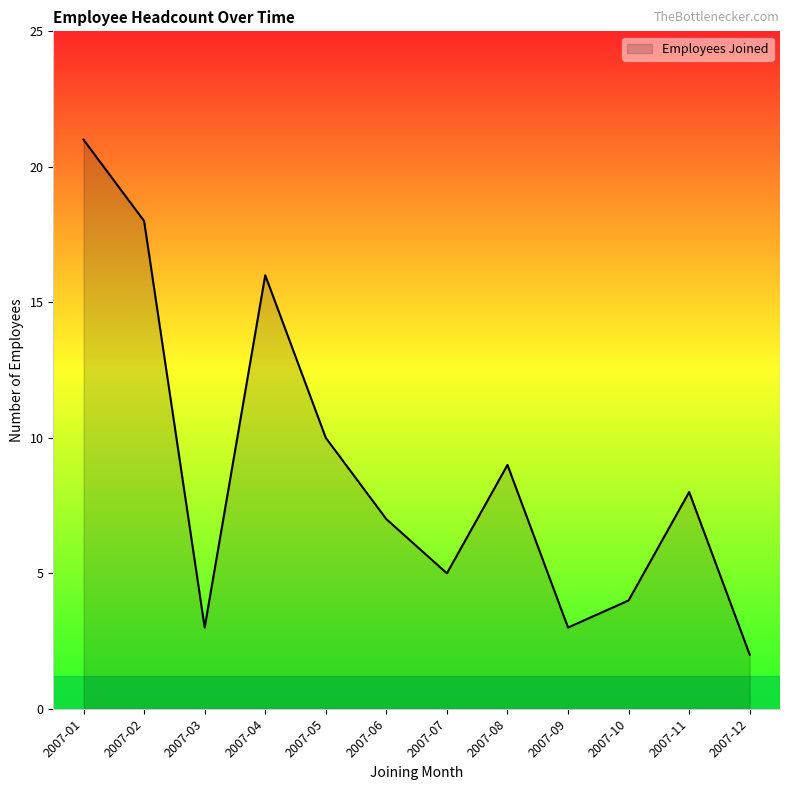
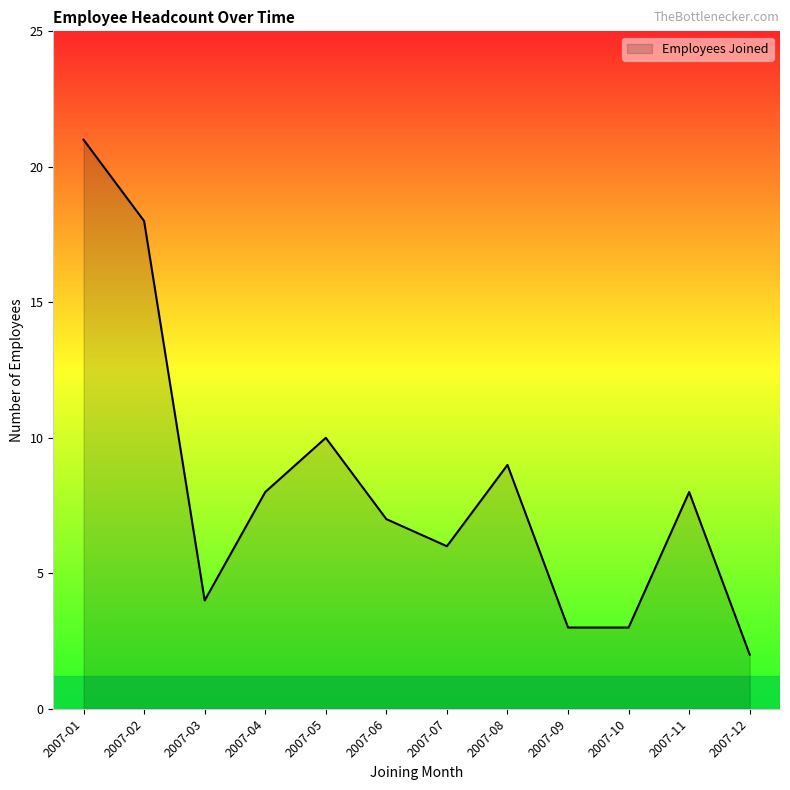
  {
    "2007-01": 21,
    "2007-02": 18,
-   "2007-03": 3,
-   "2007-04": 16,
+   "2007-03": 4,
+   "2007-04": 8,
    "2007-05": 10,
    "2007-06": 7,
-   "2007-07": 5,
+   "2007-07": 6,
    "2007-08": 9,
    "2007-09": 3,
-   "2007-10": 4,
+   "2007-10": 3,
    "2007-11": 8,
    "2007-12": 2
  }
